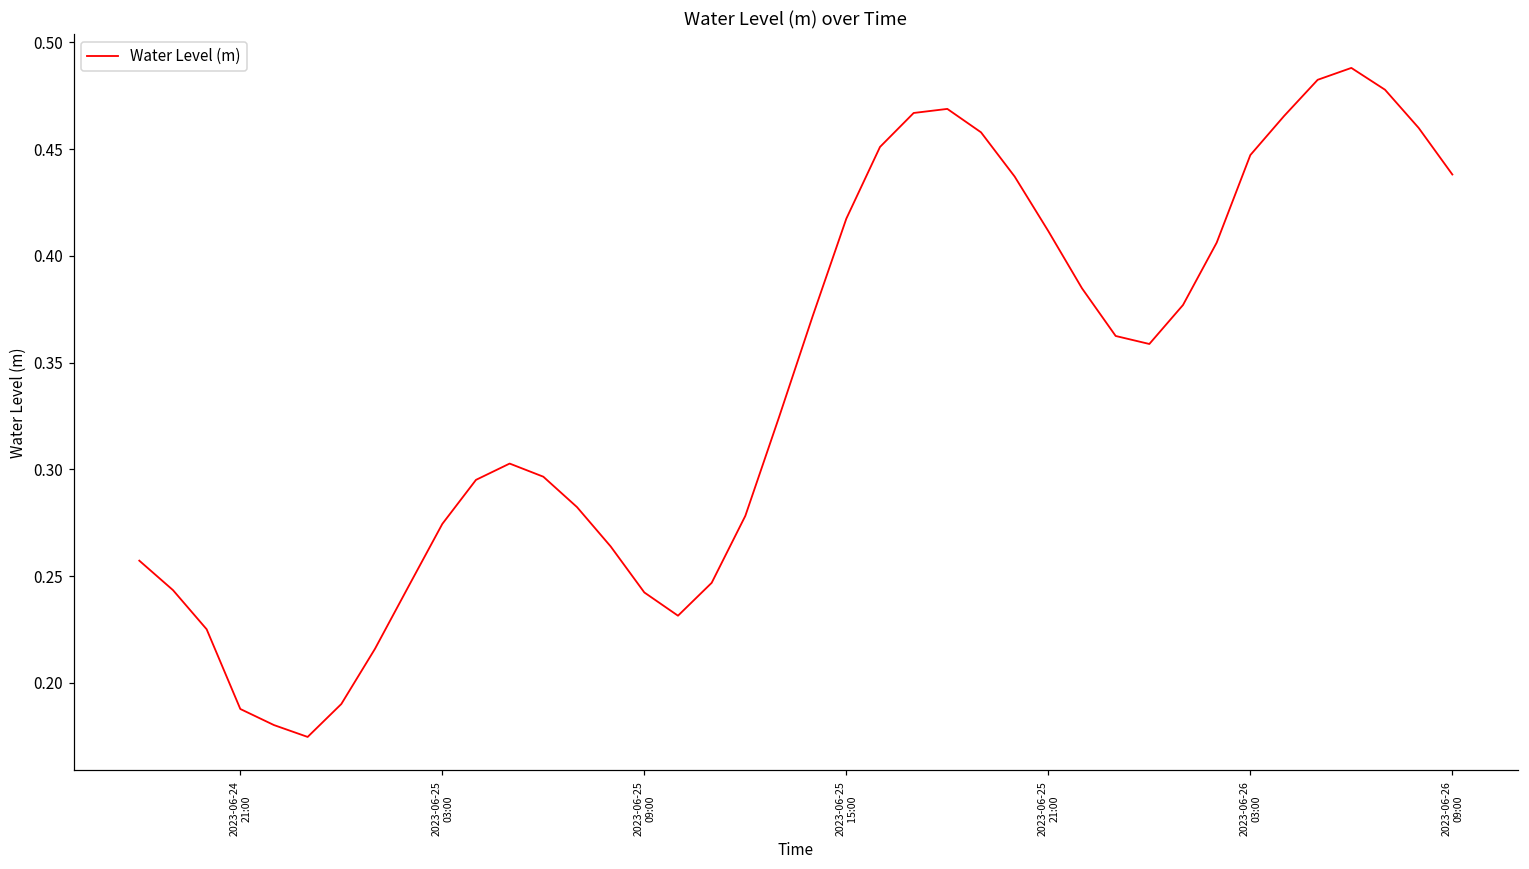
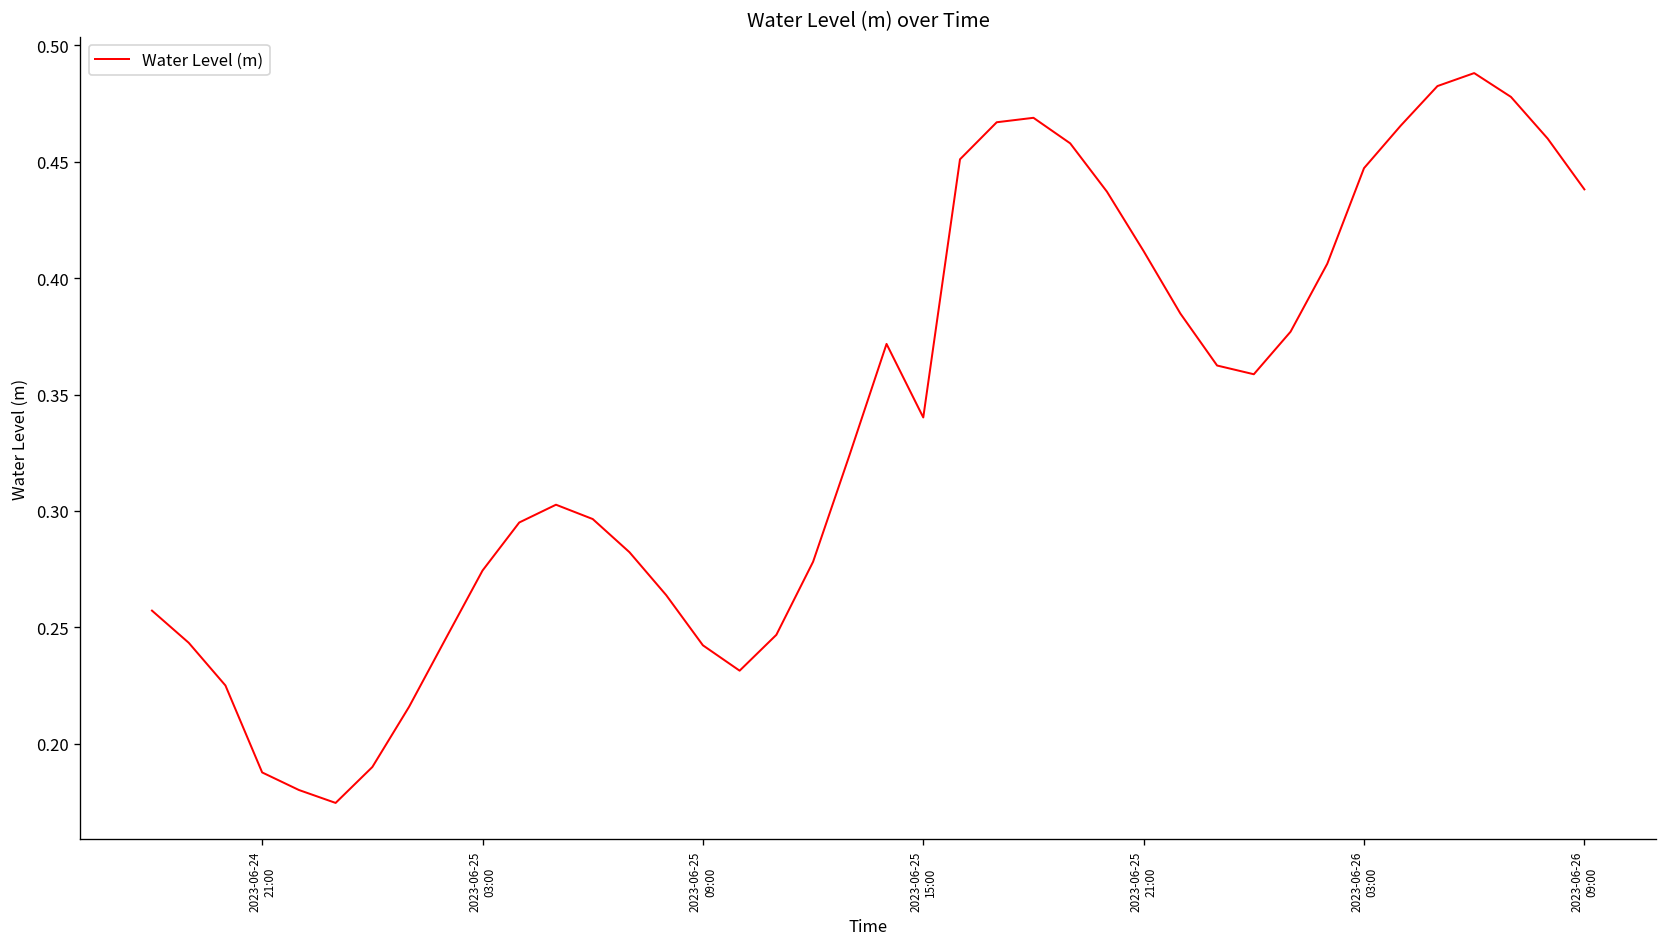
  {
    "2023-06-24 21:00": 0.188,
    "2023-06-25 03:00": 0.274,
    "2023-06-25 09:00": 0.242,
-   "2023-06-25 15:00": 0.417,
+   "2023-06-25 15:00": 0.340,
    "2023-06-25 21:00": 0.412,
    "2023-06-26 03:00": 0.447,
    "2023-06-26 09:00": 0.438
  }
